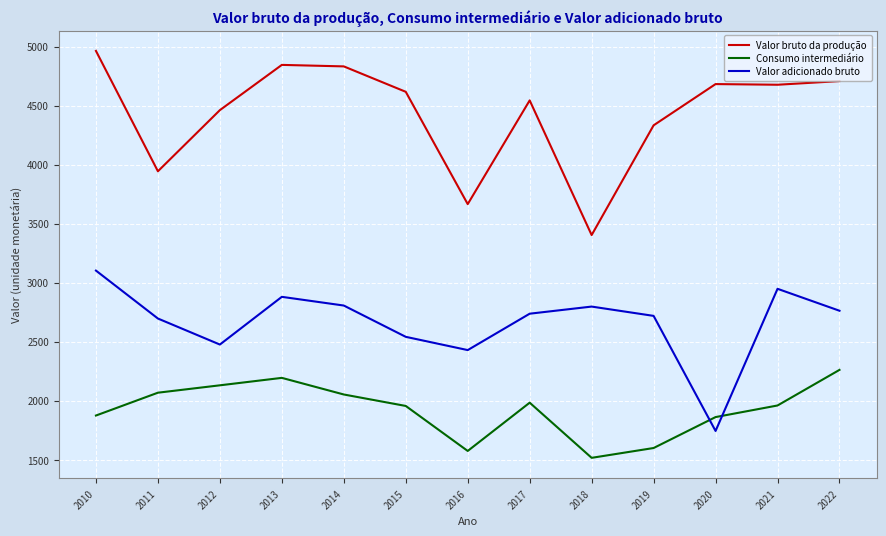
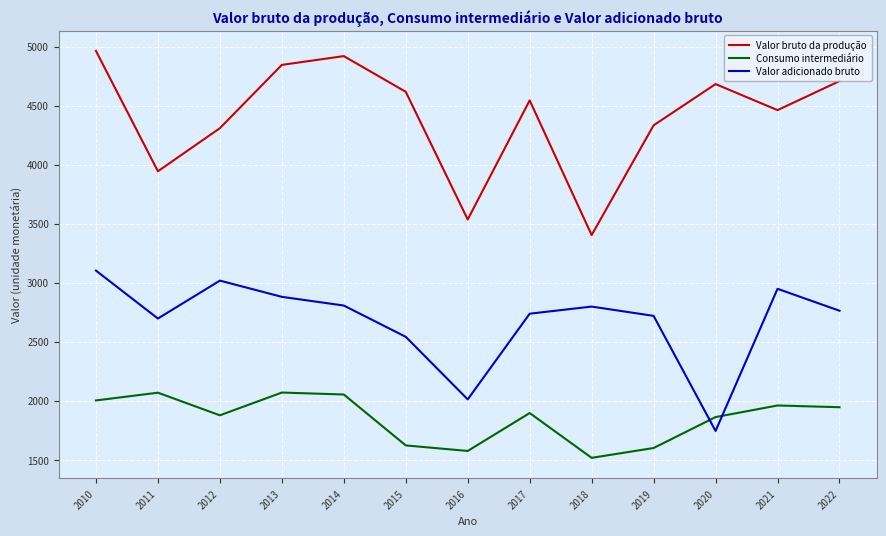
  {
    "Valor bruto da produção": {
      "2010": 4970,
      "2011": 3950,
-     "2012": 4460,
+     "2012": 4310,
      "2013": 4850,
-     "2014": 4830,
+     "2014": 4920,
      "2015": 4620,
-     "2016": 3670,
+     "2016": 3540,
      "2017": 4550,
      "2018": 3400,
      "2019": 4330,
      "2020": 4680,
-     "2021": 4680,
+     "2021": 4460,
      "2022": 4710
    },
    "Consumo intermediário": {
-     "2010": 1880,
+     "2010": 2000,
      "2011": 2070,
-     "2012": 2130,
-     "2013": 2190,
+     "2012": 1880,
+     "2013": 2070,
      "2014": 2050,
-     "2015": 1960,
+     "2015": 1620,
      "2016": 1580,
-     "2017": 1980,
+     "2017": 1900,
      "2018": 1520,
      "2019": 1600,
      "2020": 1860,
      "2021": 1960,
-     "2022": 2260
+     "2022": 1950
    },
    "Valor adicionado bruto": {
      "2010": 3100,
      "2011": 2700,
-     "2012": 2480,
+     "2012": 3020,
      "2013": 2880,
      "2014": 2810,
      "2015": 2540,
-     "2016": 2430,
+     "2016": 2010,
      "2017": 2740,
      "2018": 2800,
      "2019": 2720,
      "2020": 1740,
      "2021": 2950,
      "2022": 2760
    }
  }
